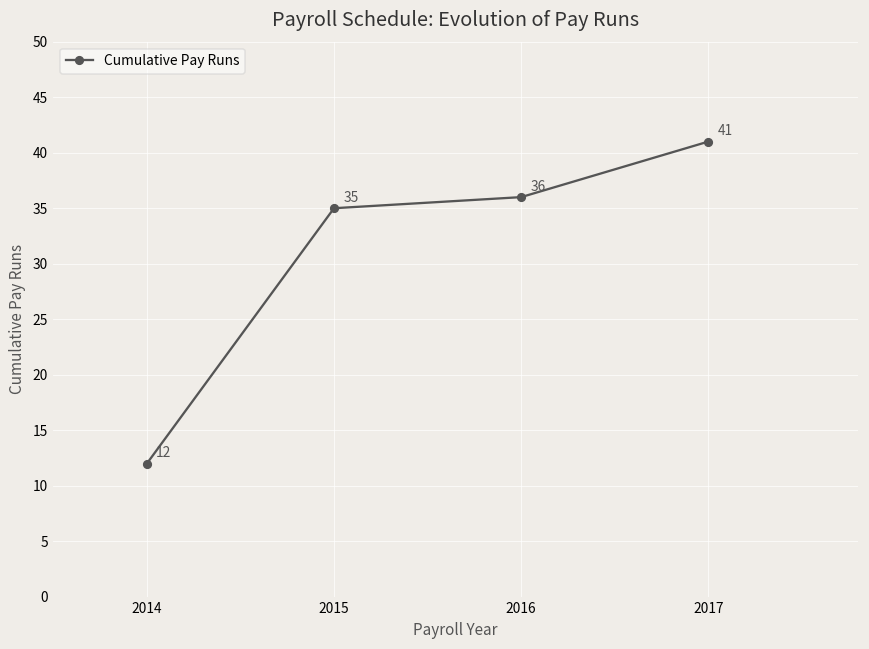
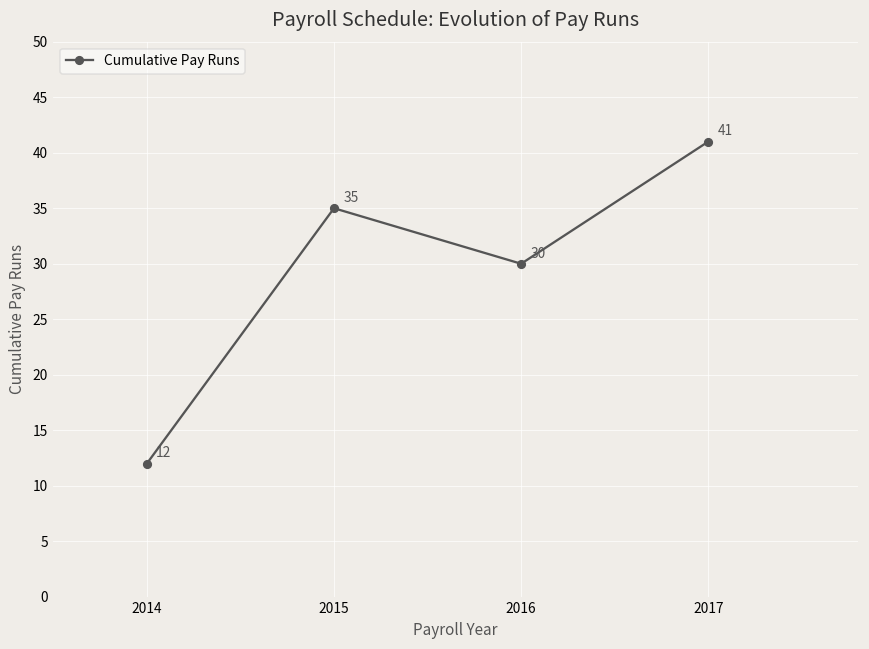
  {
    "2014": 12,
    "2015": 35,
-   "2016": 36,
+   "2016": 30,
    "2017": 41
  }
